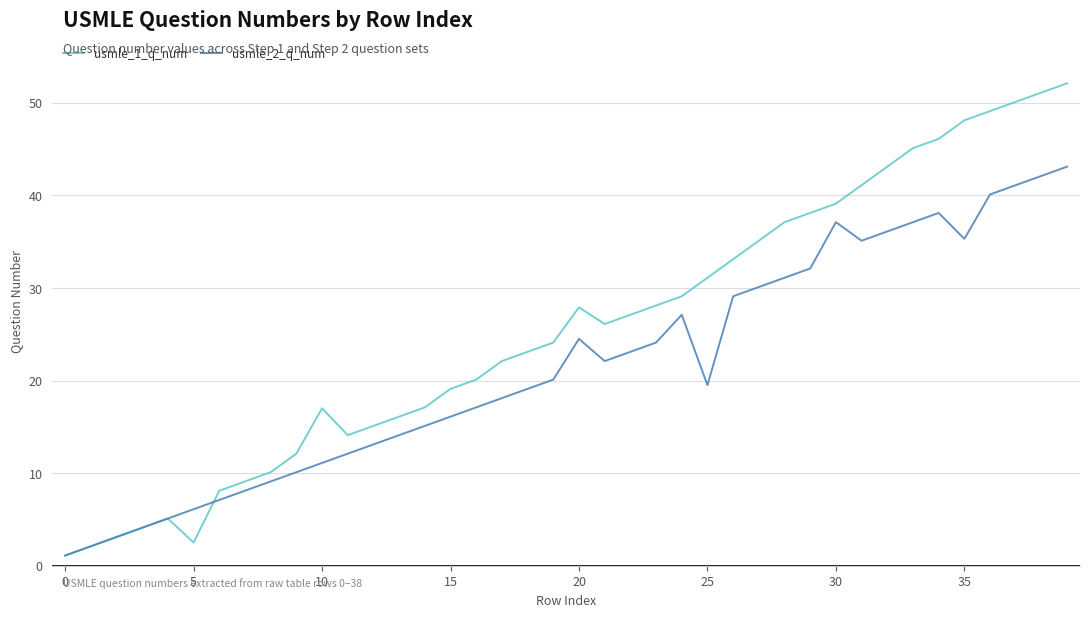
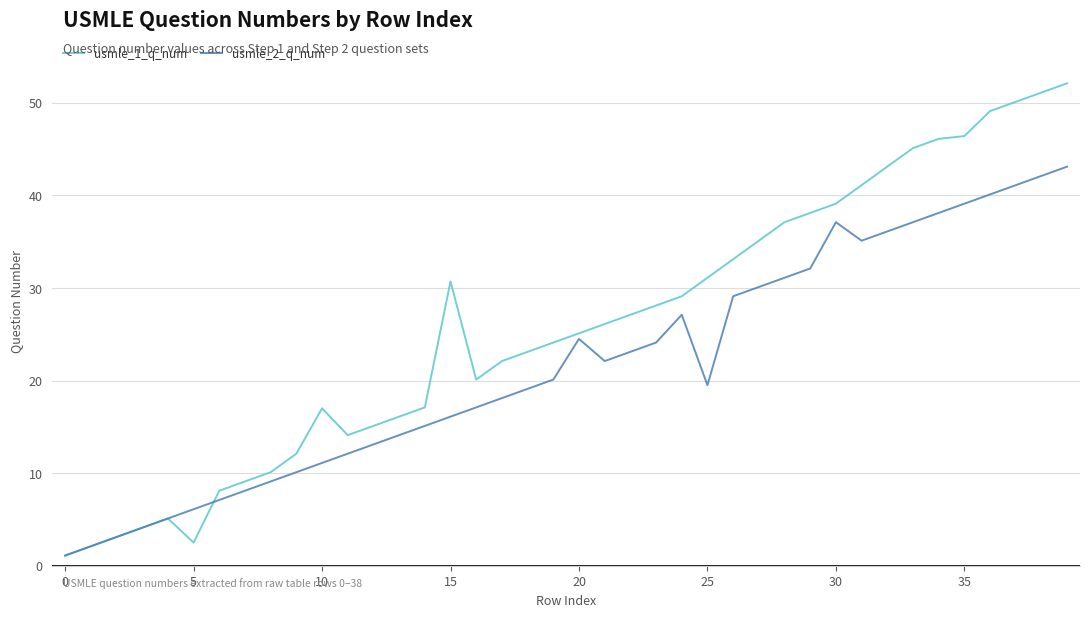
  {
    "usmle_1_q_num": {
      "5": 3,
      "10": 17,
-     "15": 19,
-     "20": 28,
+     "15": 31,
+     "20": 25,
      "25": 31,
      "30": 39,
-     "35": 48
+     "35": 46
    },
    "usmle_2_q_num": {
      "5": 6,
      "10": 11,
      "15": 16,
      "20": 25,
      "25": 20,
      "30": 37,
-     "35": 35
+     "35": 39
    }
  }
